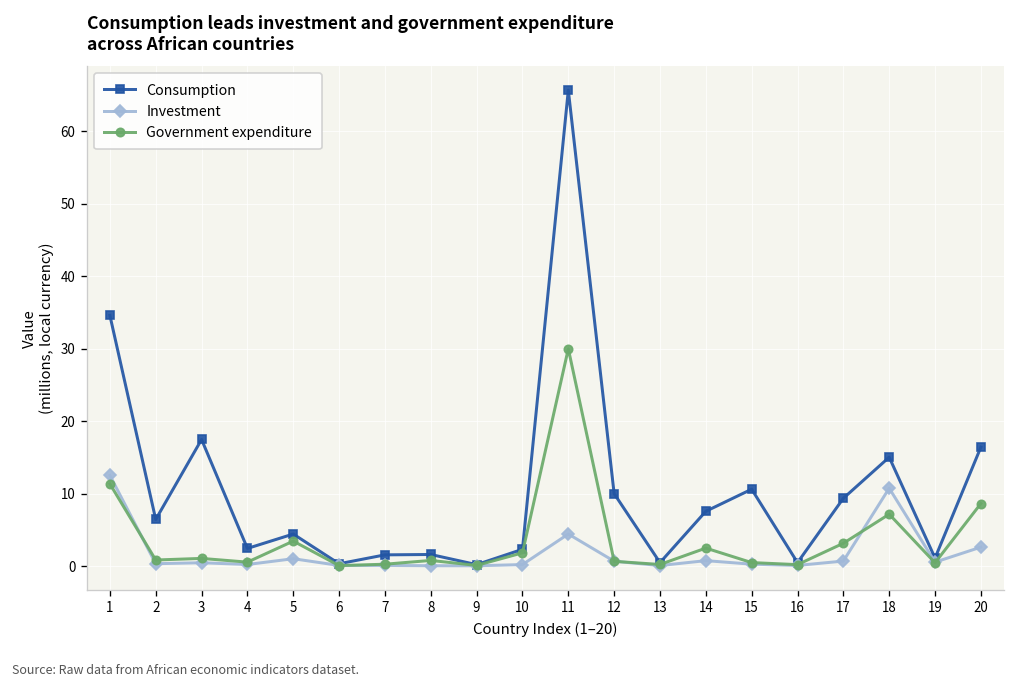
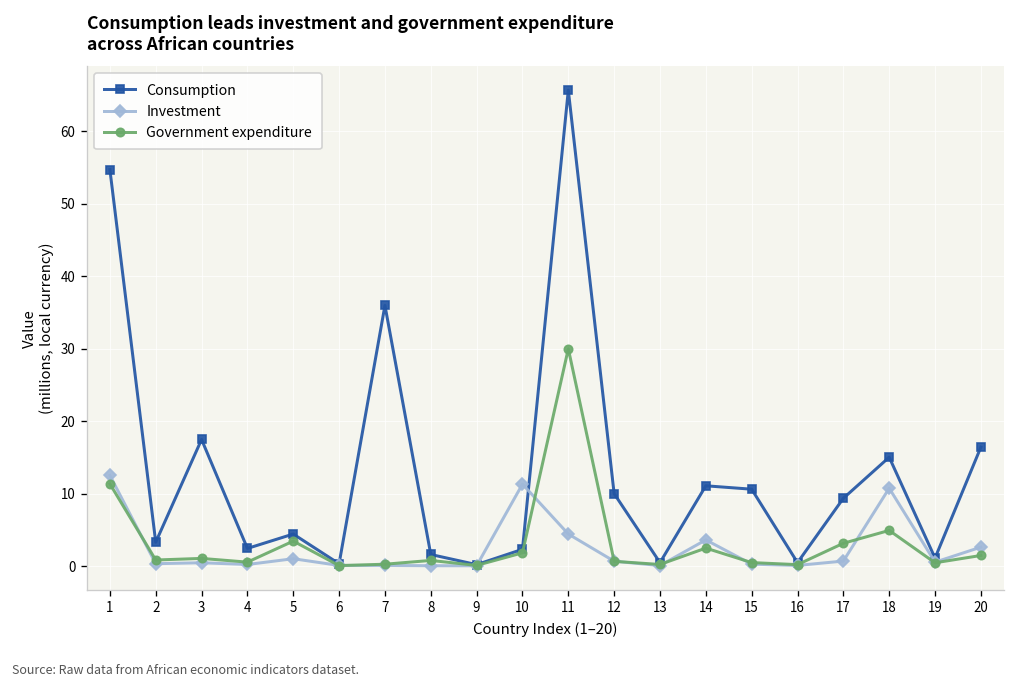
  {
    "Consumption": {
-     "1": 35,
-     "2": 6,
+     "1": 55,
+     "2": 3,
      "3": 17,
      "4": 2,
      "5": 4,
-     "7": 2,
+     "7": 36,
      "8": 2,
      "10": 2,
      "11": 66,
      "12": 10,
-     "14": 8,
+     "14": 11,
      "15": 11,
      "17": 9,
      "18": 15,
      "19": 1,
      "20": 16
    },
    "Investment": {
      "1": 12,
      "2": 0,
      "3": 0,
      "5": 1,
      "8": 0,
-     "10": 0,
+     "10": 11,
      "11": 4,
-     "14": 1,
+     "14": 4,
      "17": 1,
      "18": 11,
      "20": 3
    },
    "Government expenditure": {
      "1": 11,
      "2": 1,
      "3": 1,
      "5": 3,
      "8": 1,
      "10": 2,
      "11": 30,
      "14": 2,
      "17": 3,
-     "18": 7,
-     "20": 9
+     "18": 5,
+     "20": 1
    }
  }
